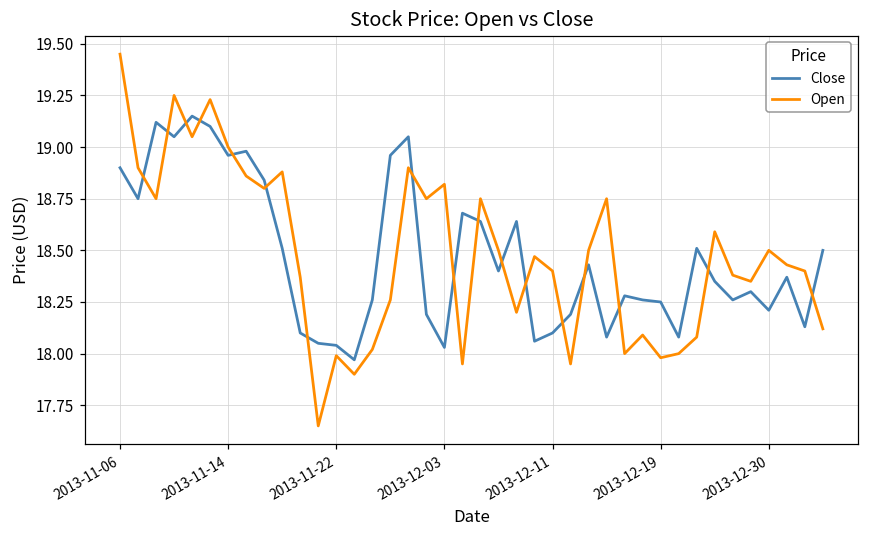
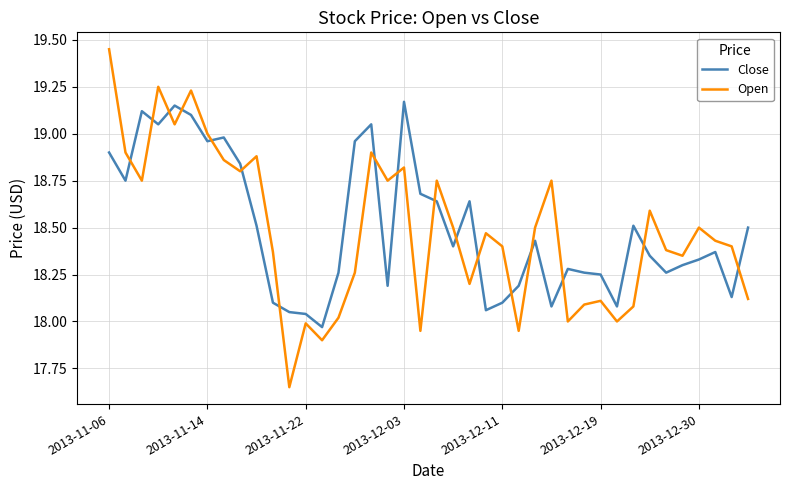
  {
    "Close": {
      "2013-11-06": 18.90,
      "2013-11-14": 18.96,
      "2013-11-22": 18.04,
-     "2013-12-03": 18.03,
+     "2013-12-03": 19.17,
      "2013-12-11": 18.10,
      "2013-12-19": 18.25,
-     "2013-12-30": 18.21
+     "2013-12-30": 18.33
    },
    "Open": {
      "2013-11-06": 19.45,
      "2013-11-14": 19.00,
      "2013-11-22": 17.99,
      "2013-12-03": 18.82,
      "2013-12-11": 18.40,
-     "2013-12-19": 17.98,
+     "2013-12-19": 18.11,
      "2013-12-30": 18.50
    }
  }
